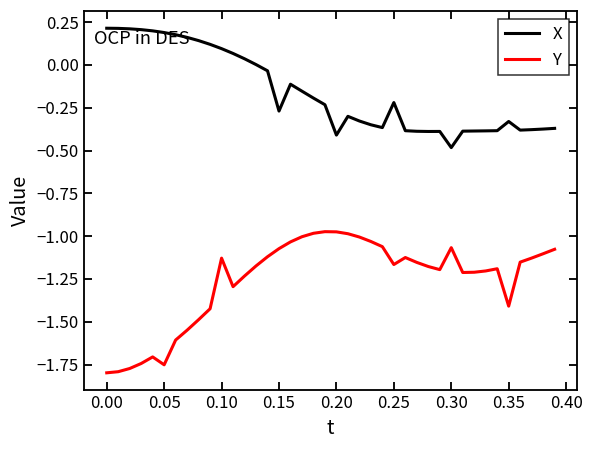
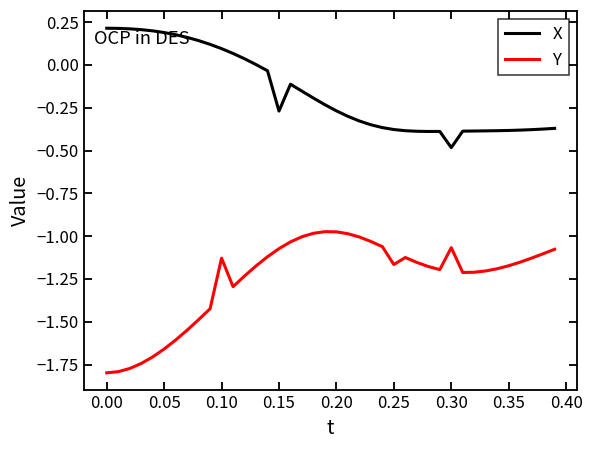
  {
    "X": {
      "0.00": 0.21,
      "0.05": 0.19,
      "0.10": 0.10,
      "0.15": -0.27,
-     "0.20": -0.41,
-     "0.25": -0.22,
+     "0.20": -0.27,
+     "0.25": -0.38,
      "0.30": -0.48,
-     "0.35": -0.33
+     "0.35": -0.38
    },
    "Y": {
      "0.00": -1.80,
-     "0.05": -1.75,
+     "0.05": -1.66,
      "0.10": -1.13,
      "0.15": -1.07,
      "0.20": -0.97,
      "0.25": -1.17,
      "0.30": -1.07,
-     "0.35": -1.41
+     "0.35": -1.17
    }
  }
